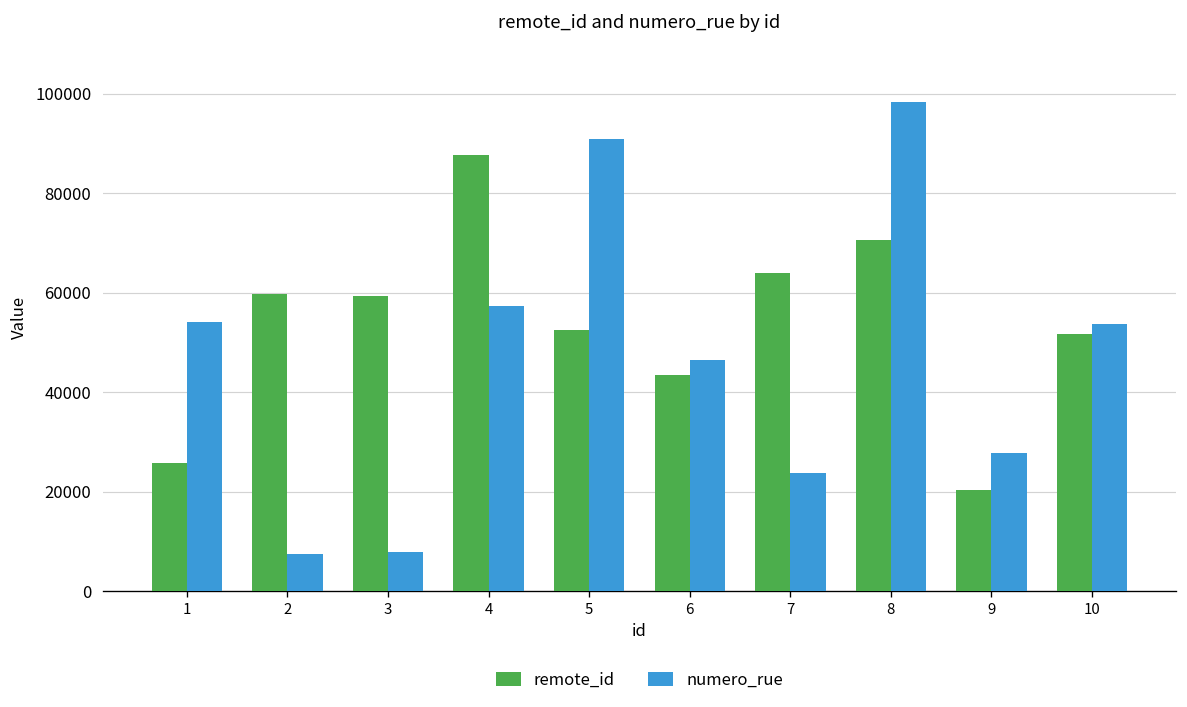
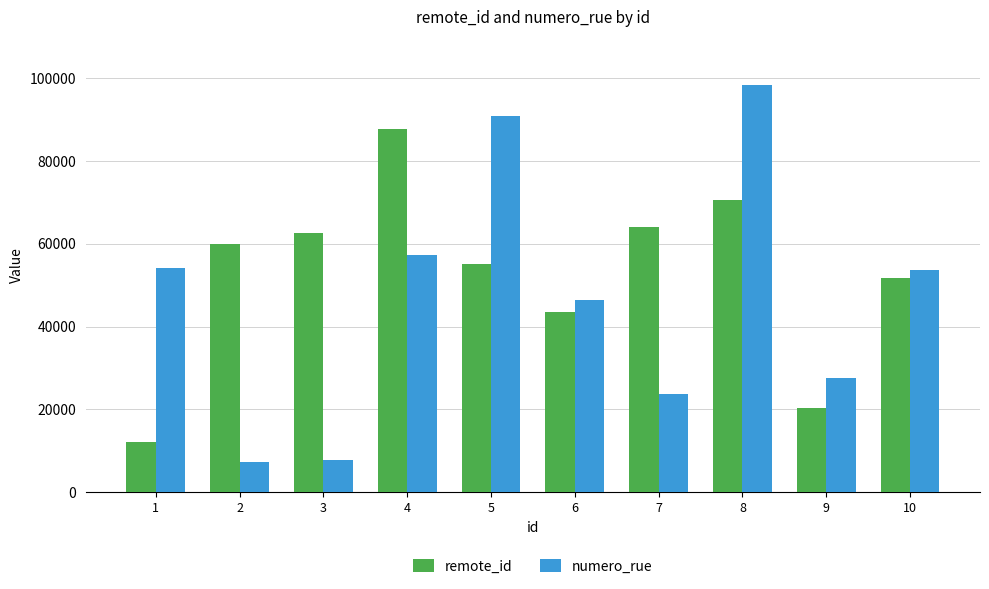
  {
    "remote_id": {
-     "1": 26000,
+     "1": 12000,
      "2": 60000,
-     "3": 59000,
+     "3": 63000,
      "4": 88000,
-     "5": 53000,
+     "5": 55000,
      "6": 43000,
      "7": 64000,
      "8": 71000,
      "9": 20000,
      "10": 52000
    },
    "numero_rue": {
      "1": 54000,
      "2": 7000,
      "3": 8000,
      "4": 57000,
      "5": 91000,
      "6": 46000,
      "7": 24000,
      "8": 98000,
      "9": 28000,
      "10": 54000
    }
  }
